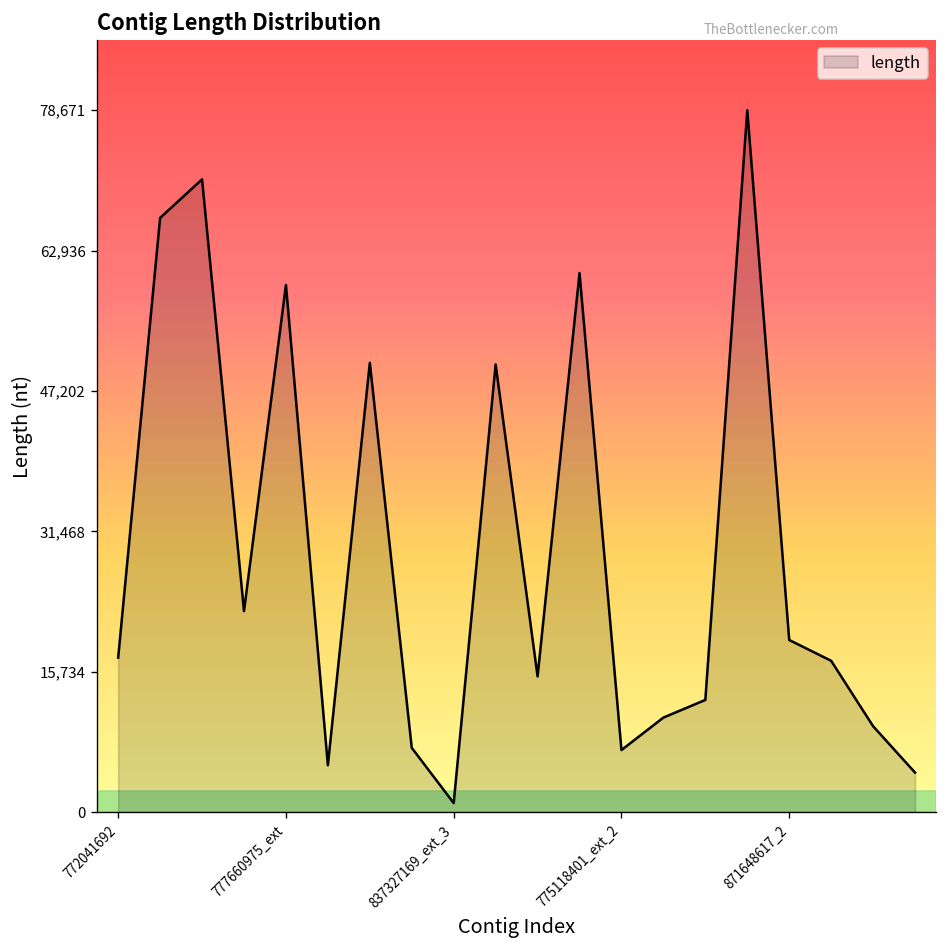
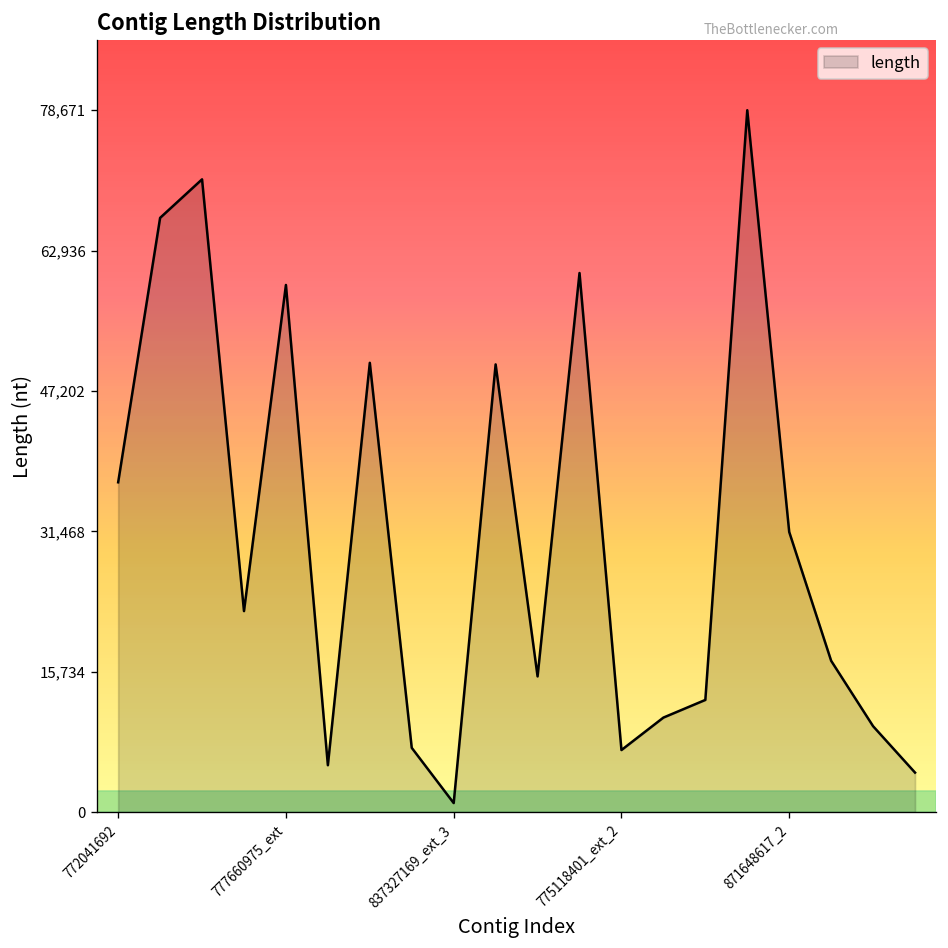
  {
-   "772041692": "17,000",
+   "772041692": "37,000",
    "777660975_ext": "59,000",
    "775118401_ext_2": "7,000",
-   "871648617_2": "19,000"
+   "871648617_2": "31,000"
  }
